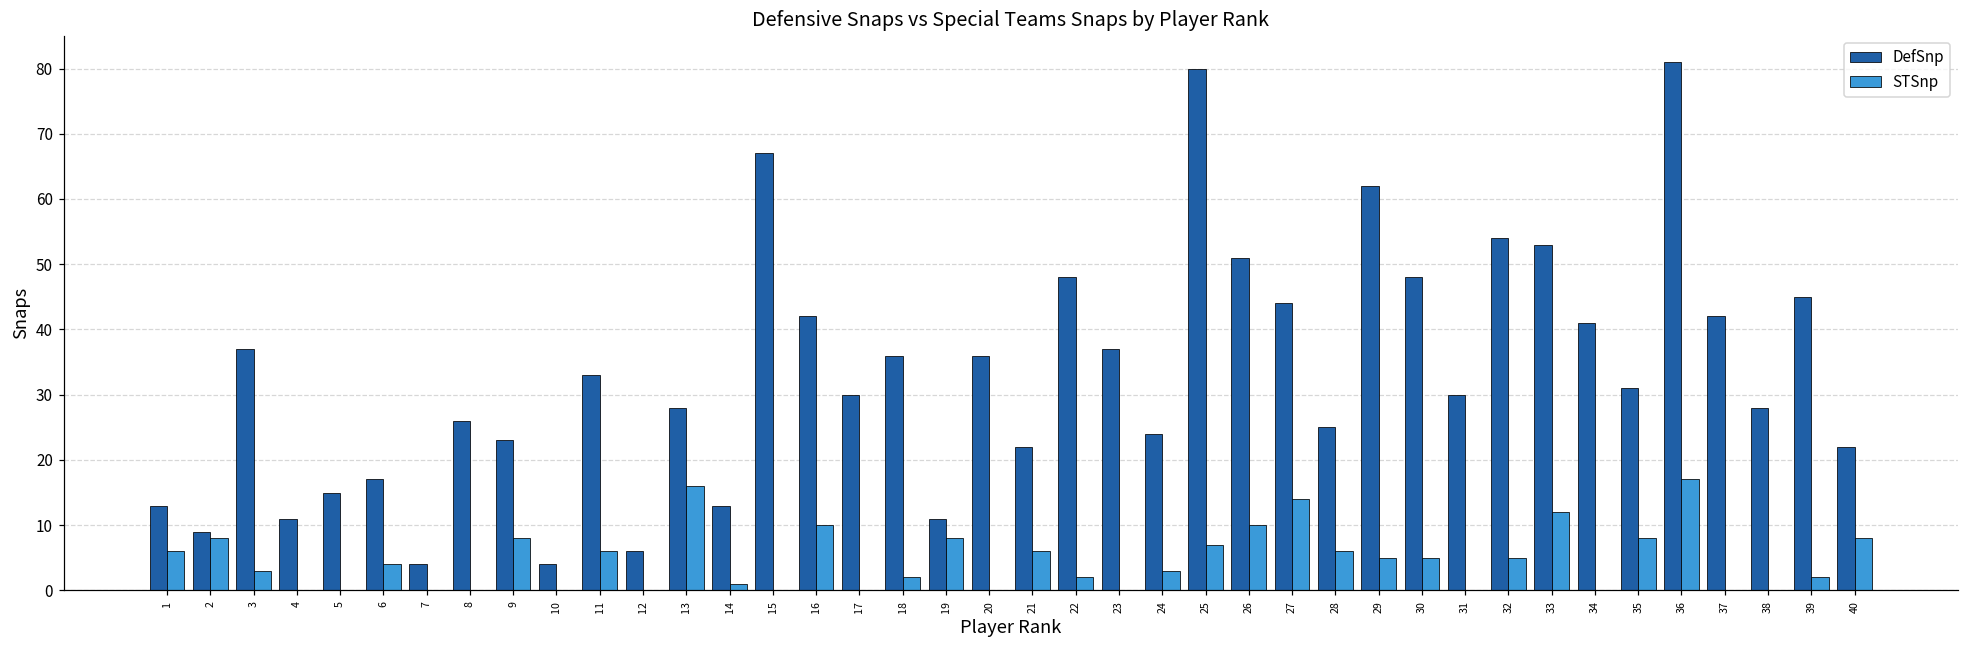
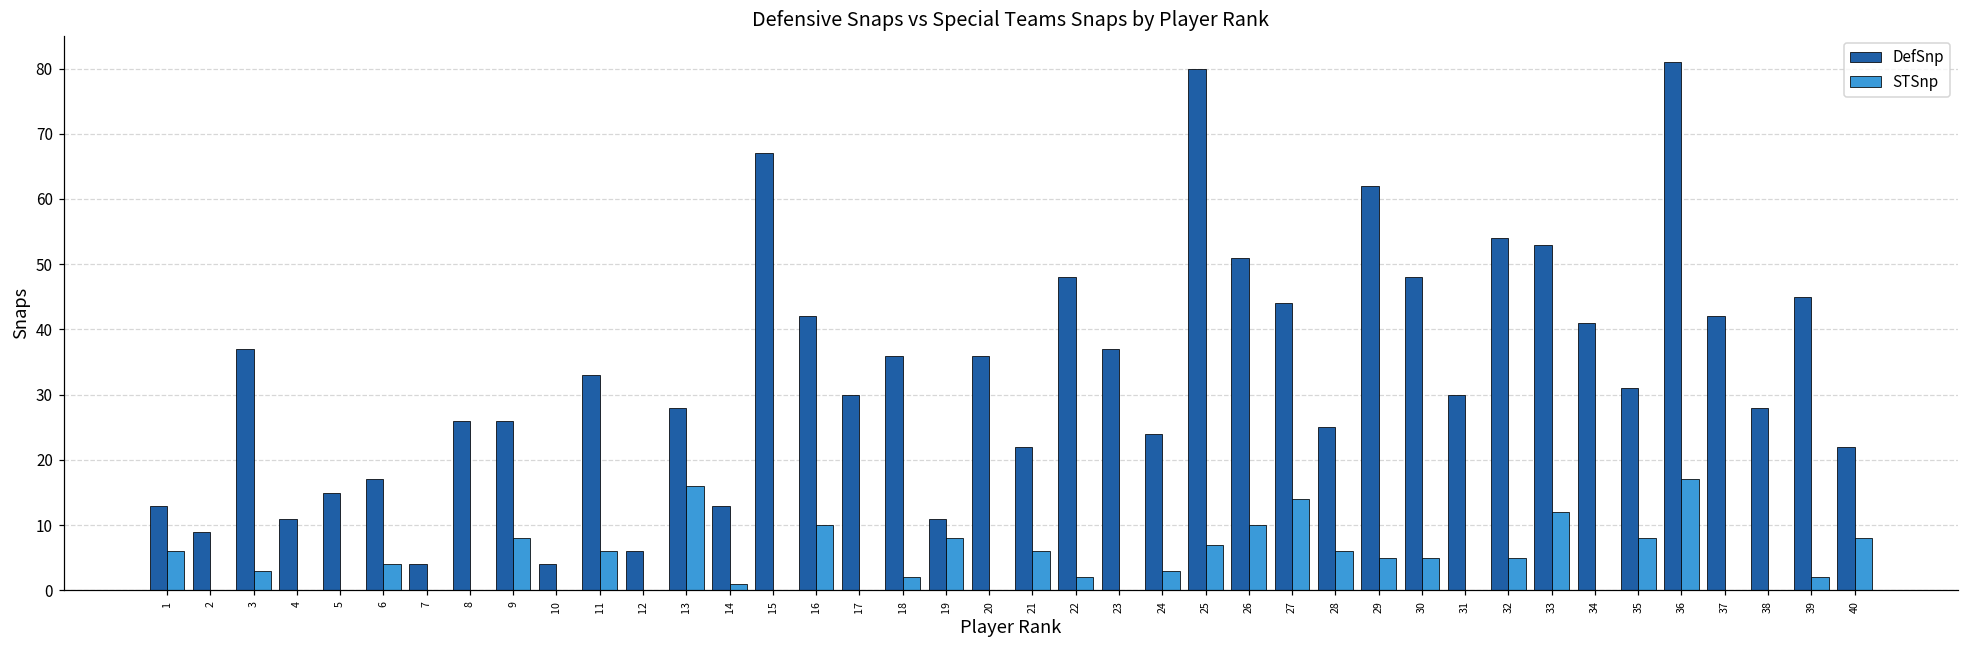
  {
    "DefSnp": {
      "1": 13,
      "2": 9,
      "3": 37,
      "4": 11,
      "5": 15,
      "6": 17,
      "7": 4,
      "8": 26,
-     "9": 23,
+     "9": 26,
      "10": 4,
      "11": 33,
      "12": 6,
      "13": 28,
      "14": 13,
      "15": 67,
      "16": 42,
      "17": 30,
      "18": 36,
      "19": 11,
      "20": 36,
      "21": 22,
      "22": 48,
      "23": 37,
      "24": 24,
      "25": 80,
      "26": 51,
      "27": 44,
      "28": 25,
      "29": 62,
      "30": 48,
      "31": 30,
      "32": 54,
      "33": 53,
      "34": 41,
      "35": 31,
      "36": 81,
      "37": 42,
      "38": 28,
      "39": 45,
      "40": 22
    },
    "STSnp": {
      "1": 6,
-     "2": 8,
+     "2": 0,
      "3": 3,
      "4": 0,
      "5": 0,
      "6": 4,
      "7": 0,
      "8": 0,
      "9": 8,
      "10": 0,
      "11": 6,
      "12": 0,
      "13": 16,
      "14": 1,
      "15": 0,
      "16": 10,
      "17": 0,
      "18": 2,
      "19": 8,
      "20": 0,
      "21": 6,
      "22": 2,
      "23": 0,
      "24": 3,
      "25": 7,
      "26": 10,
      "27": 14,
      "28": 6,
      "29": 5,
      "30": 5,
      "31": 0,
      "32": 5,
      "33": 12,
      "34": 0,
      "35": 8,
      "36": 17,
      "37": 0,
      "38": 0,
      "39": 2,
      "40": 8
    }
  }
